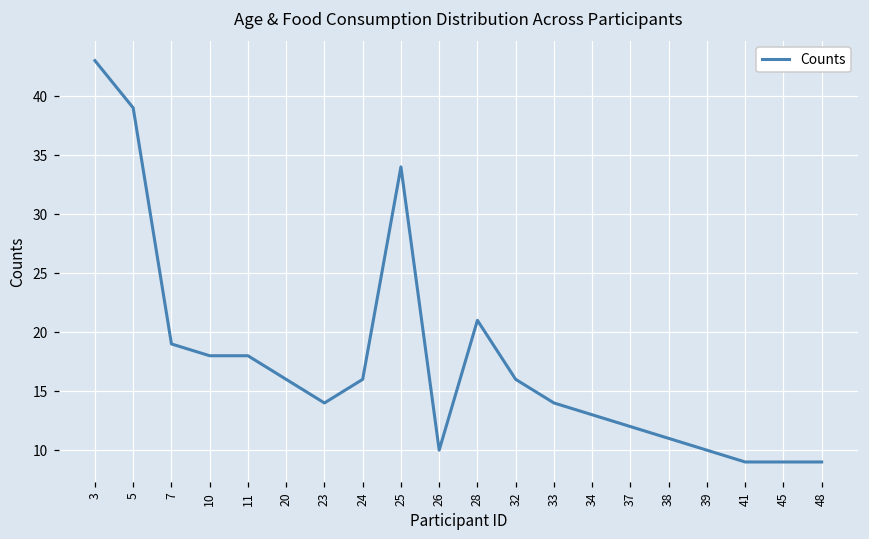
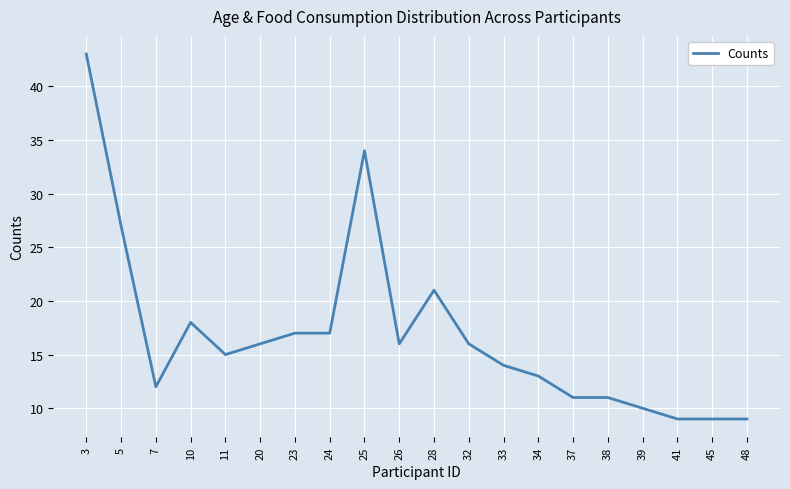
  {
    "3": 43,
-   "5": 39,
-   "7": 19,
+   "5": 27,
+   "7": 12,
    "10": 18,
-   "11": 18,
+   "11": 15,
    "20": 16,
-   "23": 14,
-   "24": 16,
+   "23": 17,
+   "24": 17,
    "25": 34,
-   "26": 10,
+   "26": 16,
    "28": 21,
    "32": 16,
    "33": 14,
    "34": 13,
-   "37": 12,
+   "37": 11,
    "38": 11,
    "39": 10,
    "41": 9,
    "45": 9,
    "48": 9
  }
